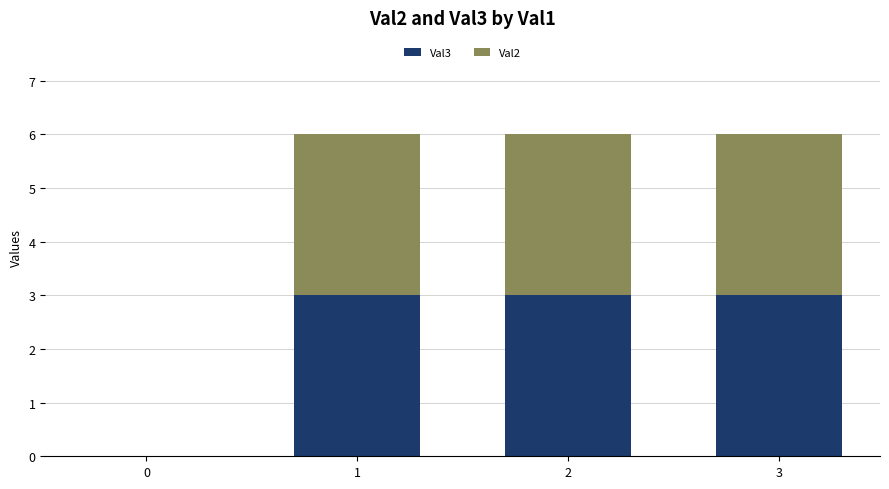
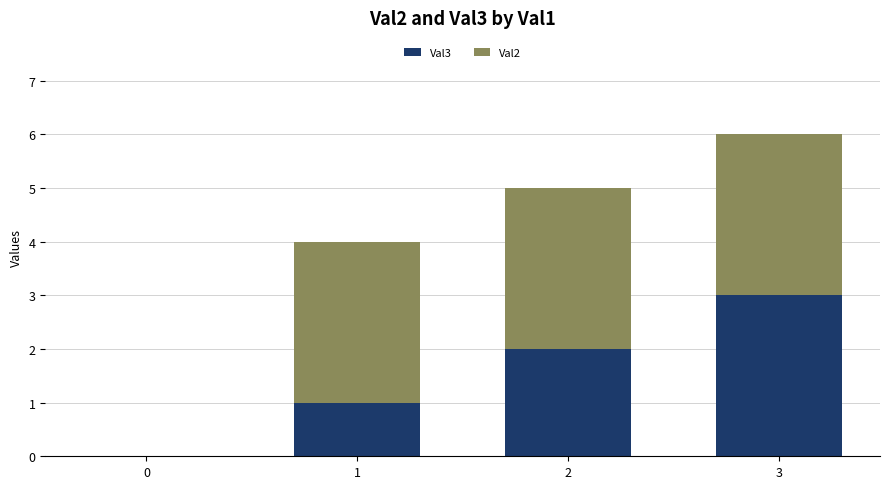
  {
    "Val3": {
      "0": 0,
-     "1": 3,
-     "2": 3,
+     "1": 1,
+     "2": 2,
      "3": 3
    },
    "Val2": {
      "0": 0,
      "1": 3,
      "2": 3,
      "3": 3
    }
  }
